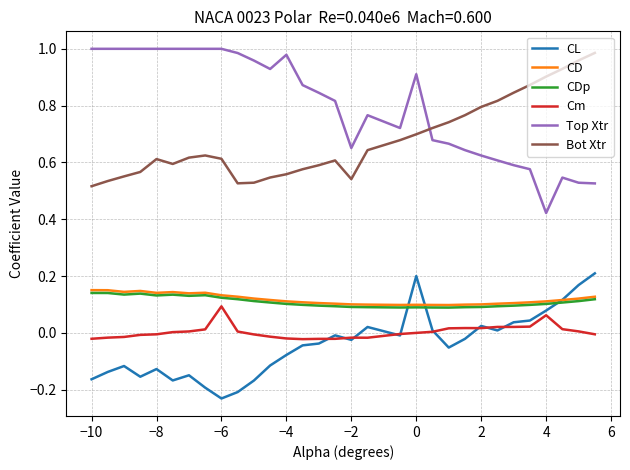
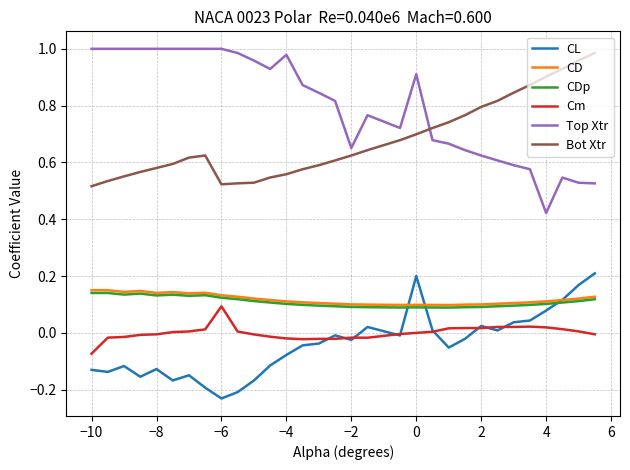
  {
    "CL": {
-     "−10": -0.16,
+     "−10": -0.13,
      "−8": -0.13,
      "−6": -0.23,
      "−4": -0.08,
      "0": 0.20,
      "4": 0.08
    },
    "CD": {
      "−10": 0.15,
      "−8": 0.14,
      "−2": 0.10,
      "0": 0.10,
      "2": 0.10
    },
    "CDp": {
      "−10": 0.14,
      "−8": 0.13,
      "−2": 0.09,
      "0": 0.09,
      "2": 0.09
    },
    "Cm": {
-     "−10": -0.02,
+     "−10": -0.07,
      "−8": -0.01,
      "−6": 0.09,
      "−4": -0.02,
      "0": 0.00,
-     "4": 0.06
+     "4": 0.02
    },
    "Top Xtr": {
      "−10": 1.00,
      "−8": 1.00,
      "−6": 1.00,
      "−4": 0.98,
      "−2": 0.65,
      "0": 0.91,
      "2": 0.62,
      "4": 0.42
    },
    "Bot Xtr": {
      "−10": 0.52,
-     "−8": 0.61,
-     "−6": 0.61,
+     "−8": 0.58,
+     "−6": 0.52,
      "−4": 0.56,
-     "−2": 0.54,
+     "−2": 0.62,
      "0": 0.70,
      "2": 0.80
    }
  }
